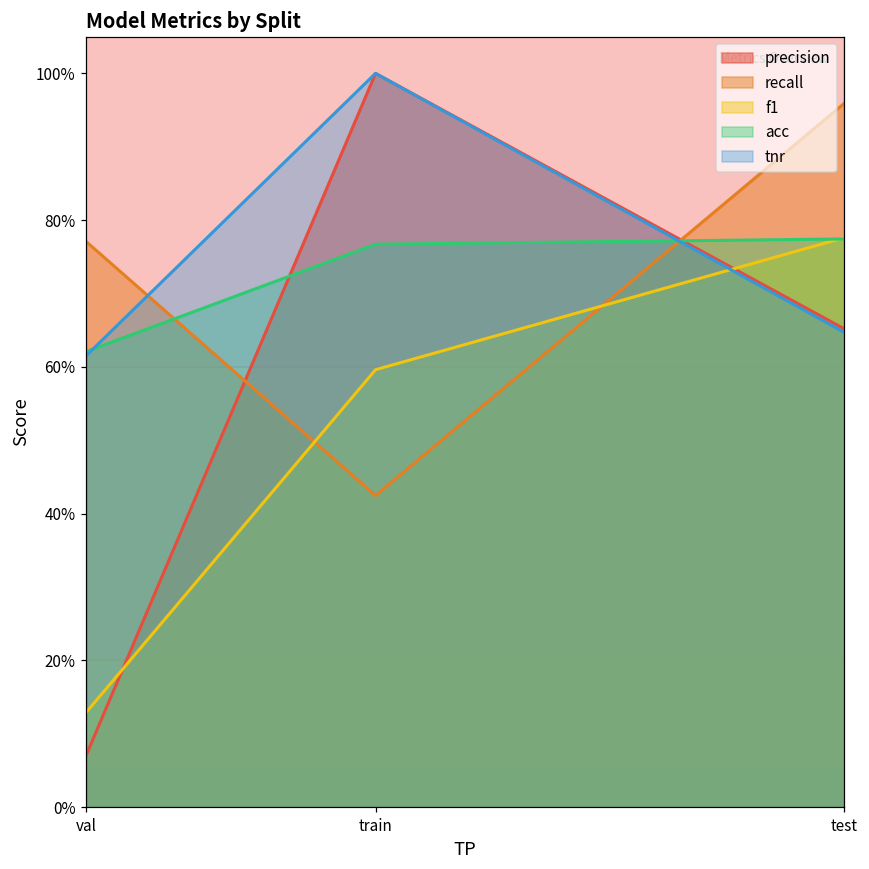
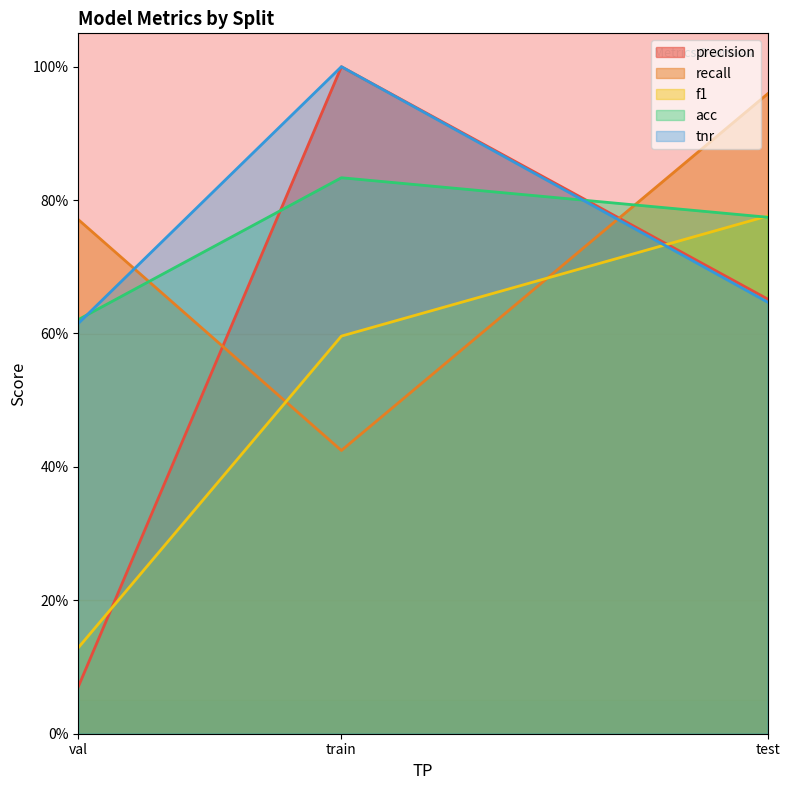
  {
    "acc": {
      "val": "62%",
-     "train": "77%"
+     "train": "83%"
    },
    "tnr": {
      "val": "62%",
      "test": "65%"
    }
  }
